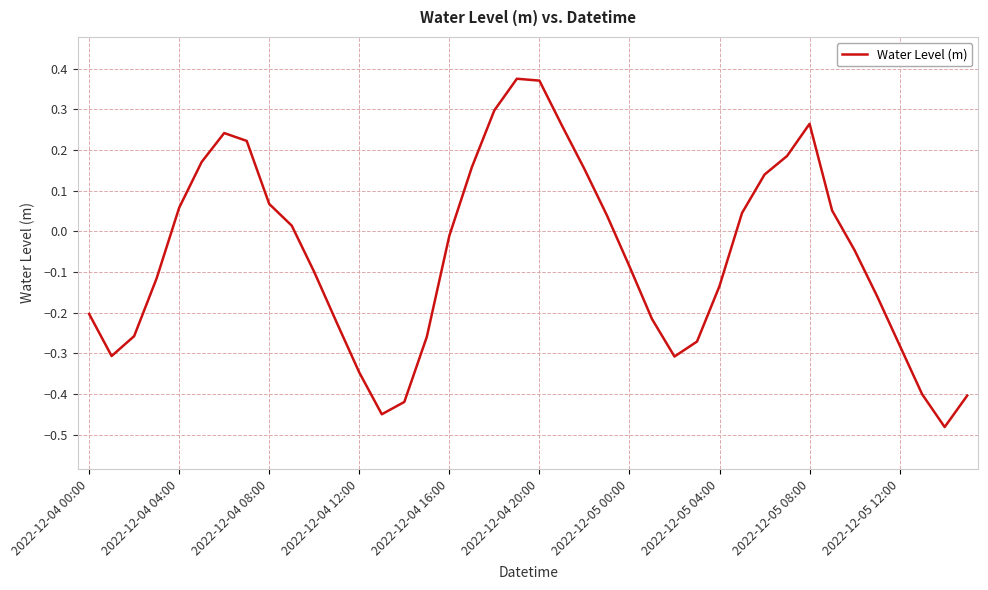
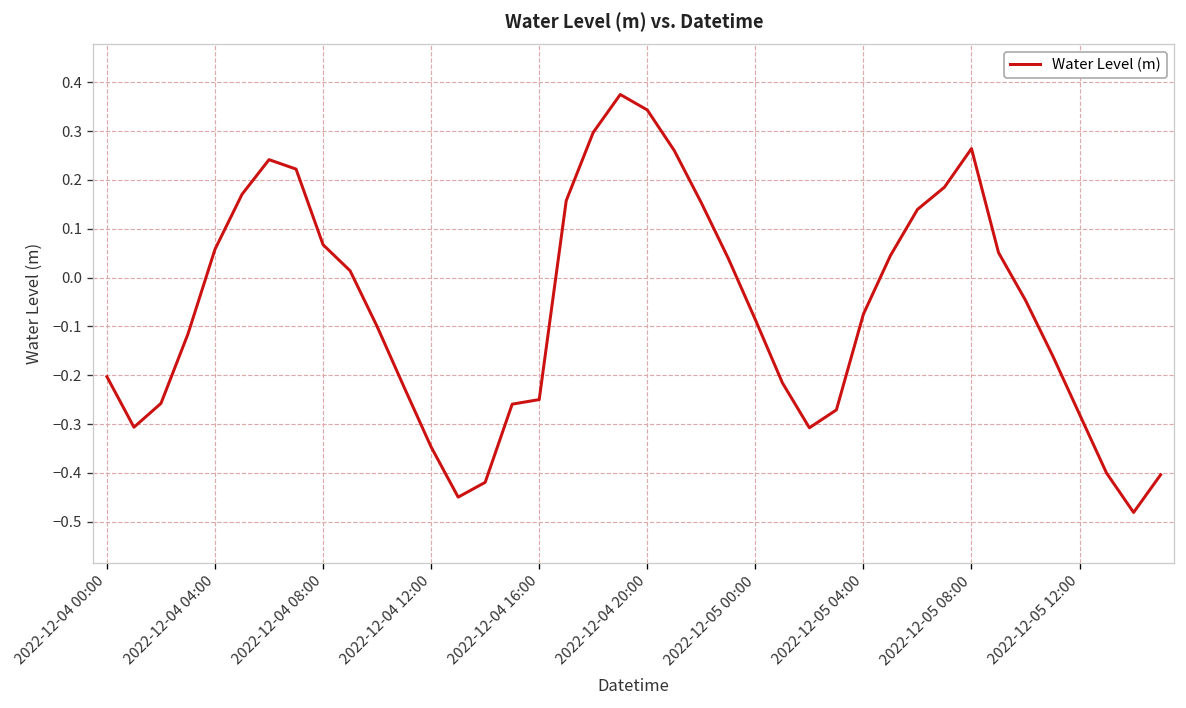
  {
    "2022-12-04 00:00": -0.20,
    "2022-12-04 04:00": 0.06,
    "2022-12-04 08:00": 0.07,
    "2022-12-04 12:00": -0.35,
-   "2022-12-04 16:00": -0.01,
-   "2022-12-04 20:00": 0.37,
+   "2022-12-04 16:00": -0.25,
+   "2022-12-04 20:00": 0.34,
    "2022-12-05 00:00": -0.09,
-   "2022-12-05 04:00": -0.13,
+   "2022-12-05 04:00": -0.07,
    "2022-12-05 08:00": 0.26,
    "2022-12-05 12:00": -0.28
  }
